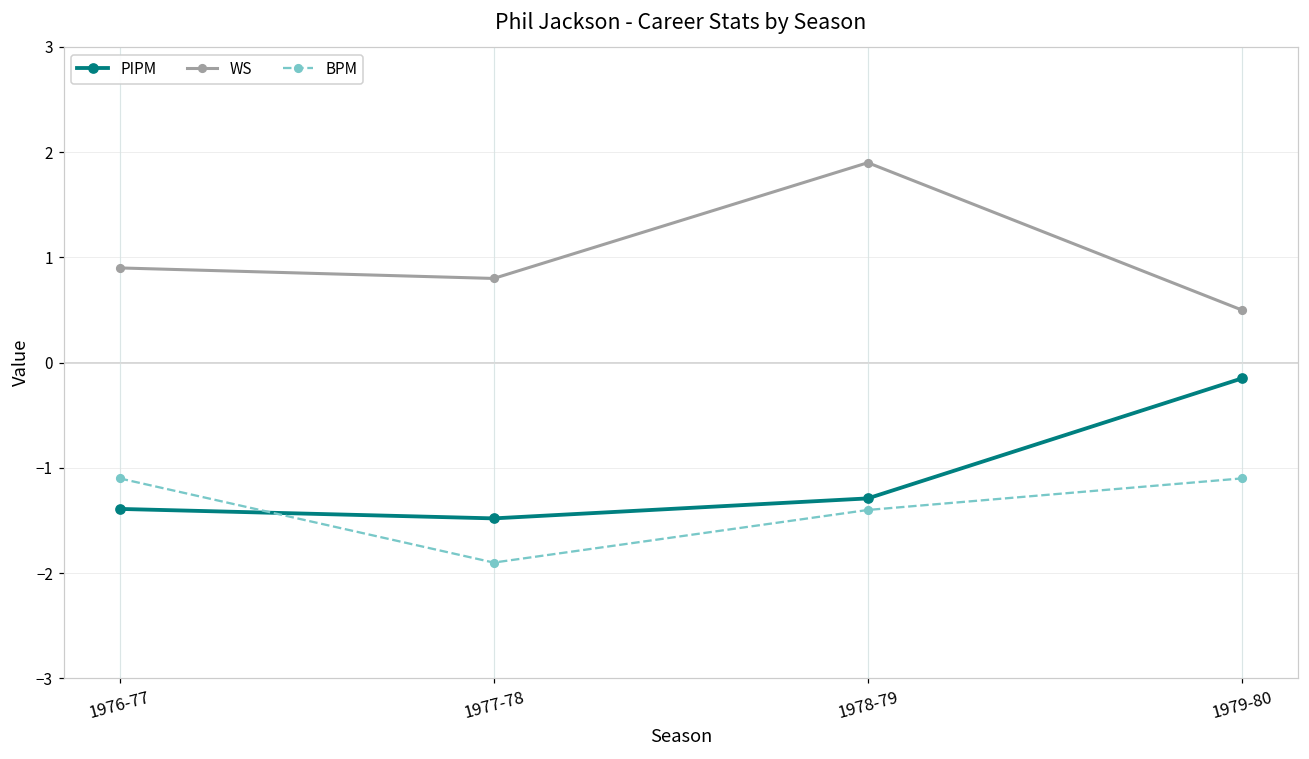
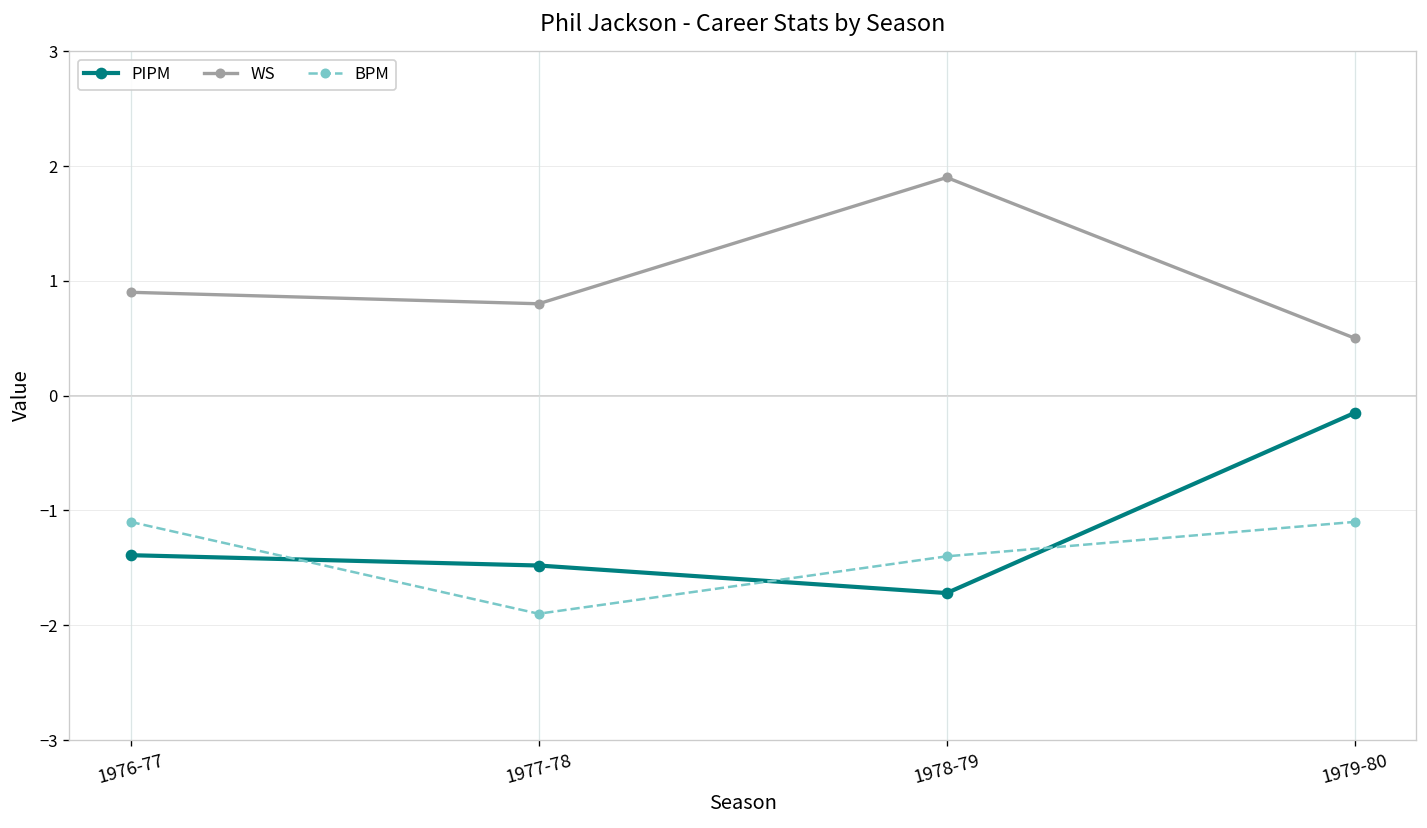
  {
    "PIPM": {
      "1976-77": -1.4,
      "1977-78": -1.5,
-     "1978-79": -1.3,
+     "1978-79": -1.7,
      "1979-80": -0.2
    },
    "WS": {
      "1976-77": 0.9,
      "1977-78": 0.8,
      "1978-79": 1.9,
      "1979-80": 0.5
    },
    "BPM": {
      "1976-77": -1.1,
      "1977-78": -1.9,
      "1978-79": -1.4,
      "1979-80": -1.1
    }
  }
